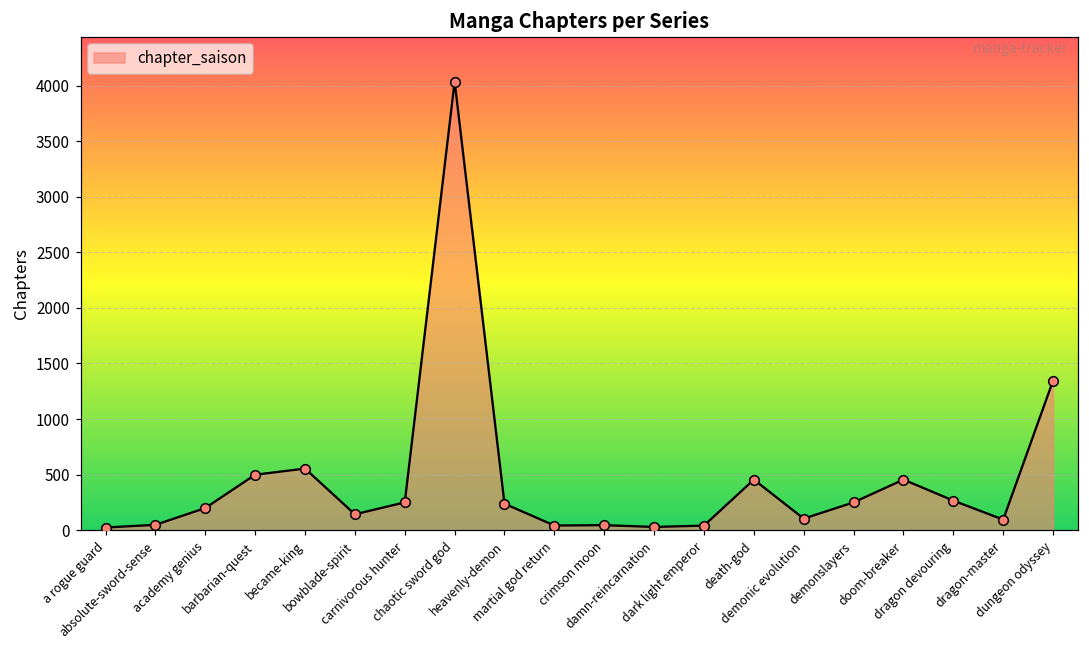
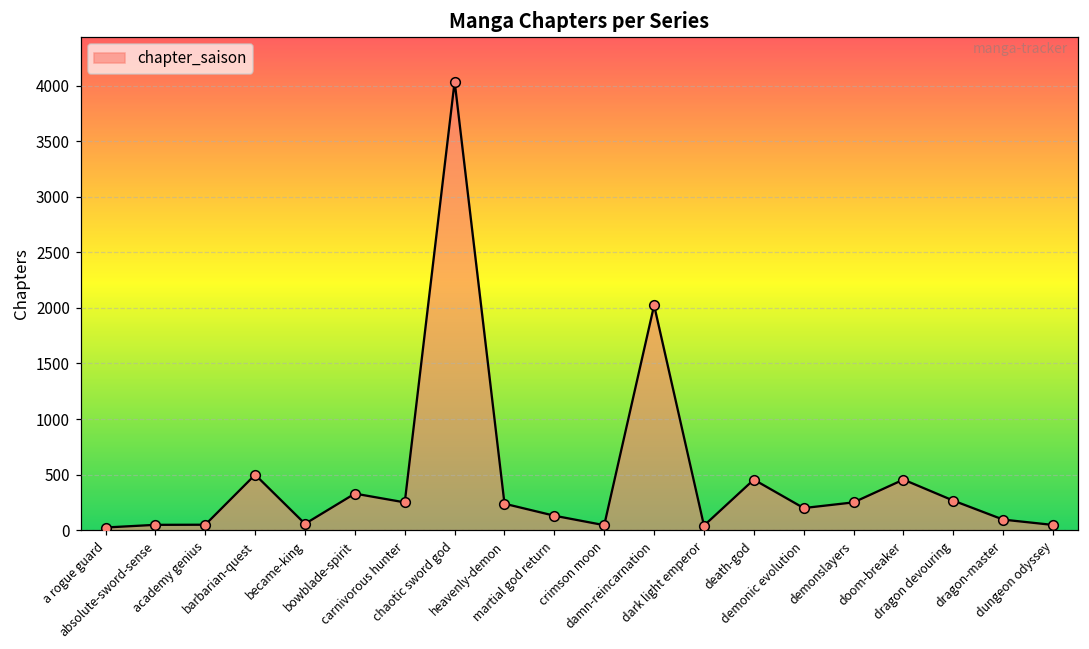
  {
    "a rogue guard": 20,
    "absolute-sword-sense": 50,
-   "academy genius": 200,
+   "academy genius": 50,
    "barbarian-quest": 500,
-   "became-king": 550,
-   "bowblade-spirit": 140,
+   "became-king": 60,
+   "bowblade-spirit": 330,
    "carnivorous hunter": 250,
    "chaotic sword god": 4040,
    "heavenly-demon": 240,
-   "martial god return": 40,
+   "martial god return": 130,
    "crimson moon": 50,
-   "damn-reincarnation": 30,
+   "damn-reincarnation": 2020,
    "dark light emperor": 40,
    "death-god": 460,
-   "demonic evolution": 100,
+   "demonic evolution": 200,
    "demonslayers": 250,
    "doom-breaker": 460,
    "dragon devouring": 270,
    "dragon-master": 100,
-   "dungeon odyssey": 1350
+   "dungeon odyssey": 50
  }
